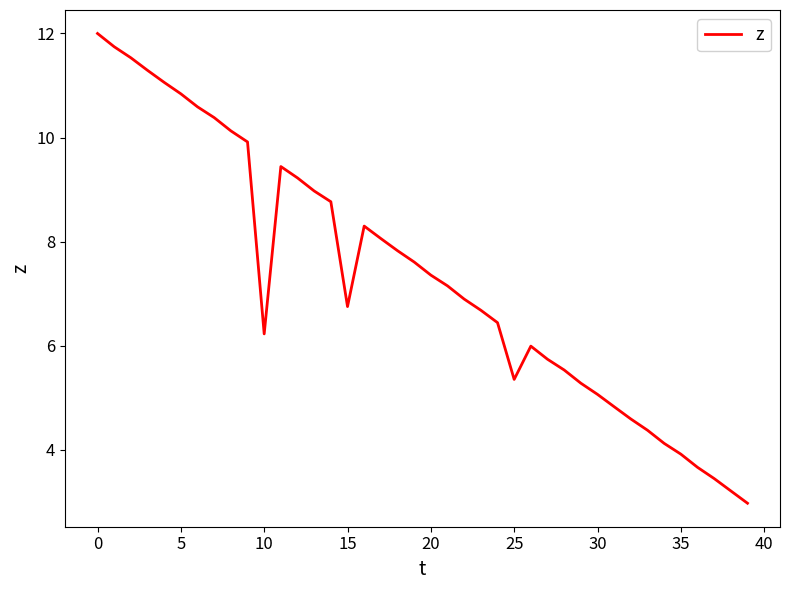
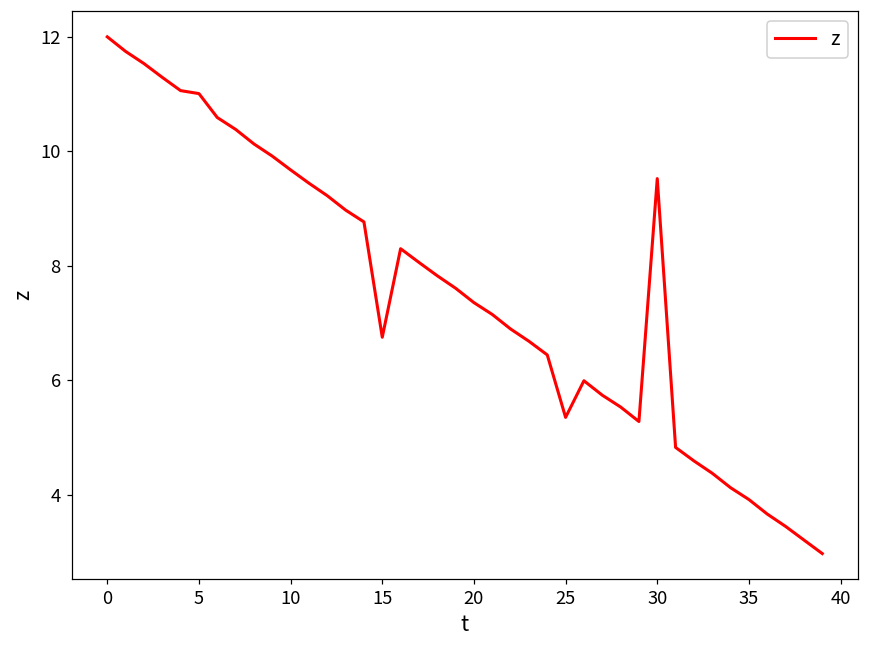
  {
    "0": 12.0,
-   "5": 10.8,
-   "10": 6.2,
+   "5": 11.0,
+   "10": 9.7,
    "15": 6.8,
    "20": 7.4,
    "25": 5.4,
-   "30": 5.1,
+   "30": 9.5,
    "35": 3.9
  }
